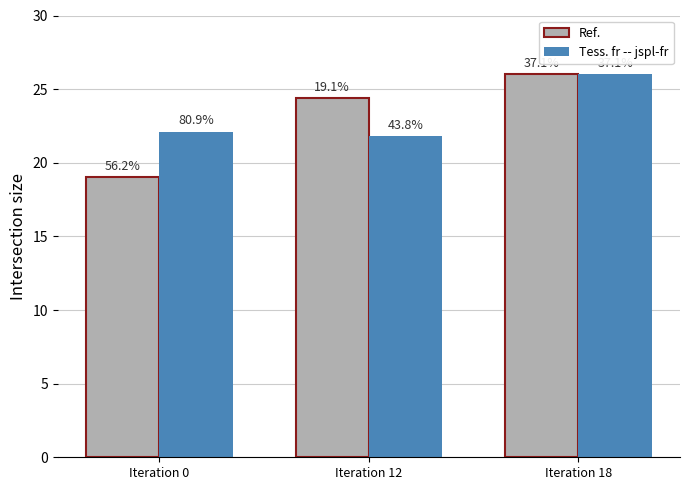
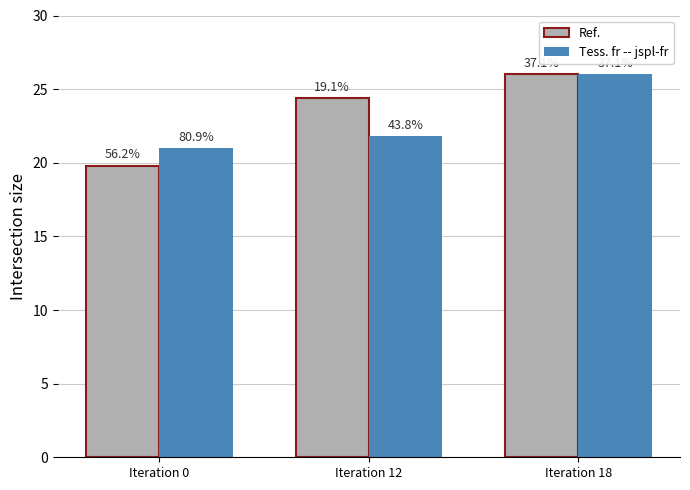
  {
    "Ref.": {
-     "Iteration 0": 19.0
+     "Iteration 0": 19.8
    },
    "Tess. fr -- jspl-fr": {
-     "Iteration 0": 22.1
+     "Iteration 0": 21.0
    }
  }
